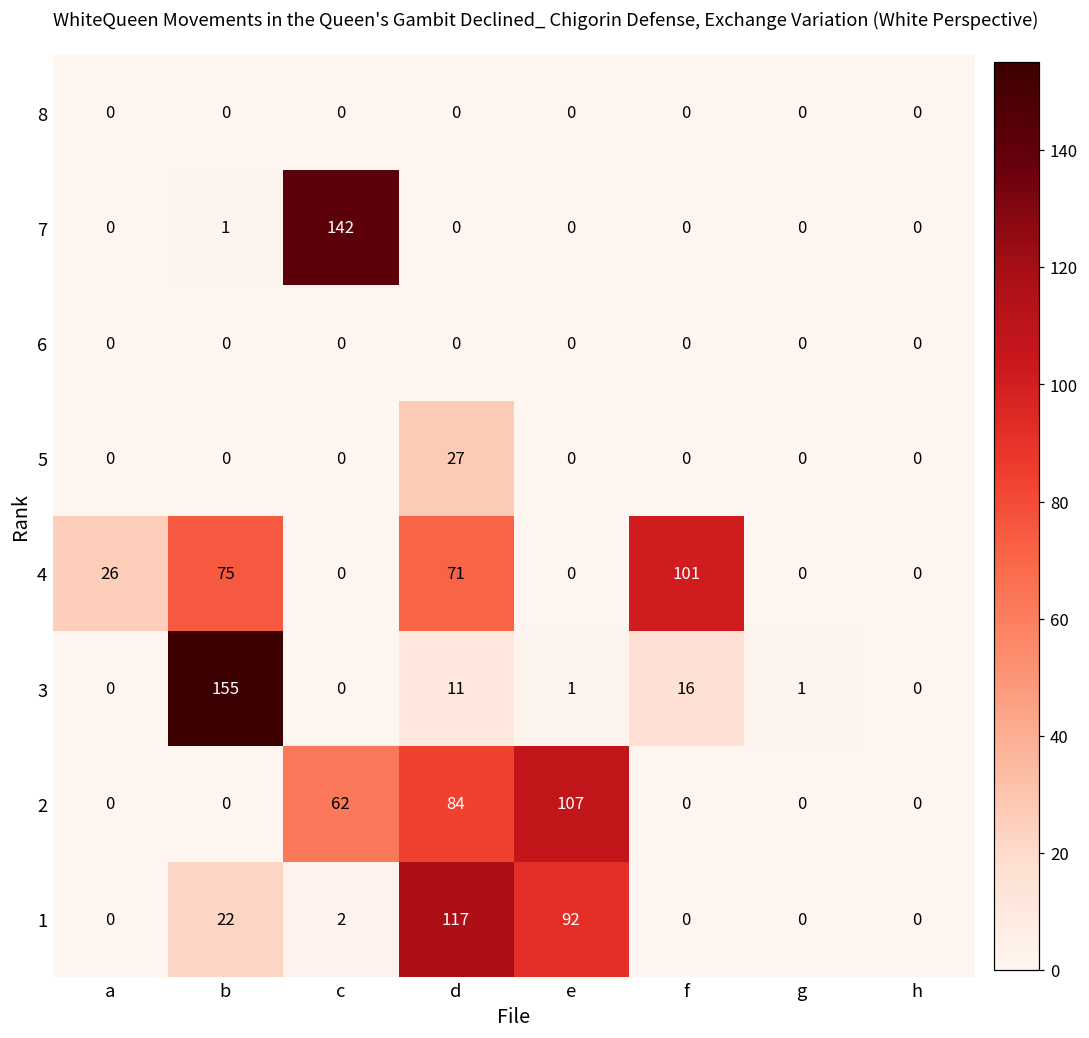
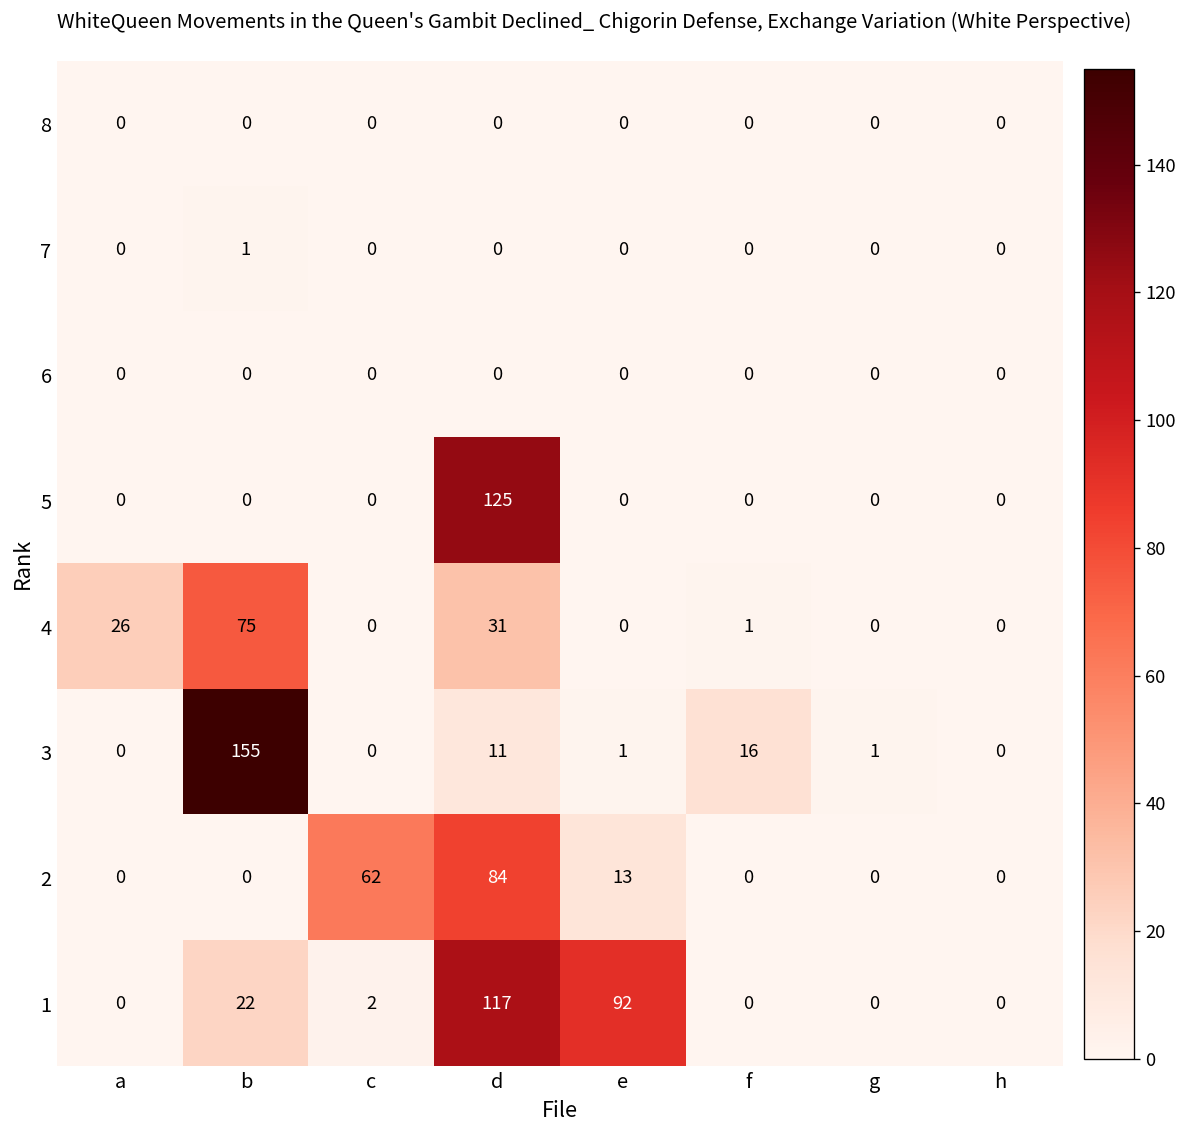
  {
    "8": {
      "a": 0,
      "b": 0,
      "c": 0,
      "d": 0,
      "e": 0,
      "f": 0,
      "g": 0,
      "h": 0
    },
    "7": {
      "a": 0,
      "b": 1,
-     "c": 142,
+     "c": 0,
      "d": 0,
      "e": 0,
      "f": 0,
      "g": 0,
      "h": 0
    },
    "6": {
      "a": 0,
      "b": 0,
      "c": 0,
      "d": 0,
      "e": 0,
      "f": 0,
      "g": 0,
      "h": 0
    },
    "5": {
      "a": 0,
      "b": 0,
      "c": 0,
-     "d": 27,
+     "d": 125,
      "e": 0,
      "f": 0,
      "g": 0,
      "h": 0
    },
    "4": {
      "a": 26,
      "b": 75,
      "c": 0,
-     "d": 71,
+     "d": 31,
      "e": 0,
-     "f": 101,
+     "f": 1,
      "g": 0,
      "h": 0
    },
    "3": {
      "a": 0,
      "b": 155,
      "c": 0,
      "d": 11,
      "e": 1,
      "f": 16,
      "g": 1,
      "h": 0
    },
    "2": {
      "a": 0,
      "b": 0,
      "c": 62,
      "d": 84,
-     "e": 107,
+     "e": 13,
      "f": 0,
      "g": 0,
      "h": 0
    },
    "1": {
      "a": 0,
      "b": 22,
      "c": 2,
      "d": 117,
      "e": 92,
      "f": 0,
      "g": 0,
      "h": 0
    }
  }
